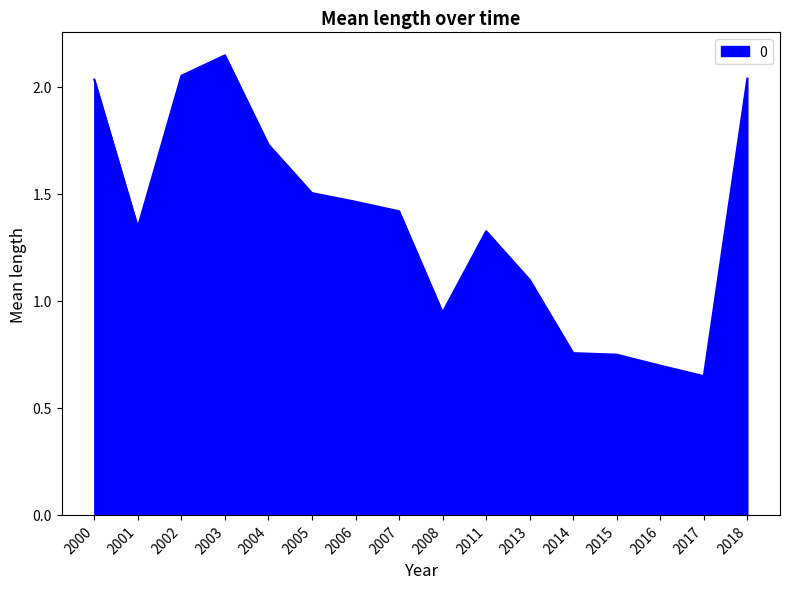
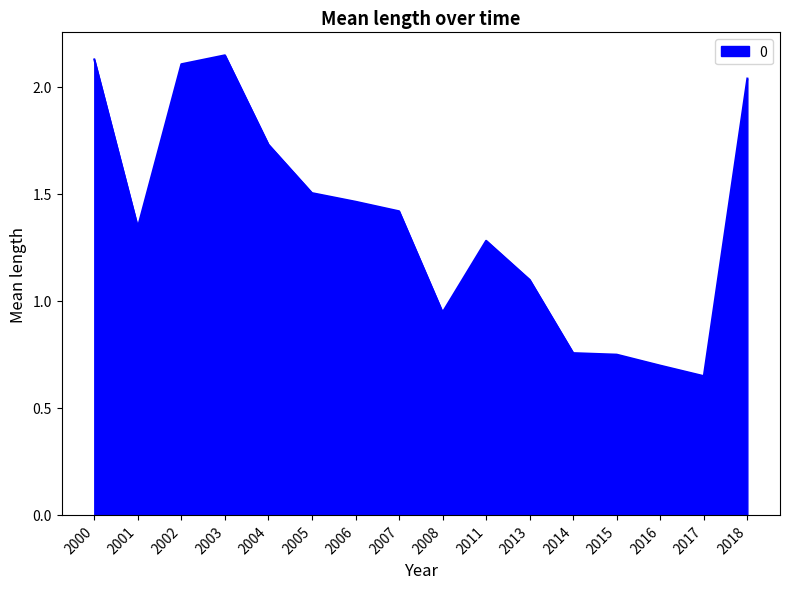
  {
-   "2000": 2.03,
+   "2000": 2.13,
    "2001": 1.34,
-   "2002": 2.05,
+   "2002": 2.11,
    "2003": 2.15,
    "2004": 1.73,
    "2005": 1.50,
    "2006": 1.46,
    "2007": 1.42,
    "2008": 0.95,
-   "2011": 1.33,
+   "2011": 1.28,
    "2013": 1.10,
    "2014": 0.76,
    "2015": 0.75,
    "2016": 0.70,
    "2017": 0.65,
    "2018": 2.04
  }
